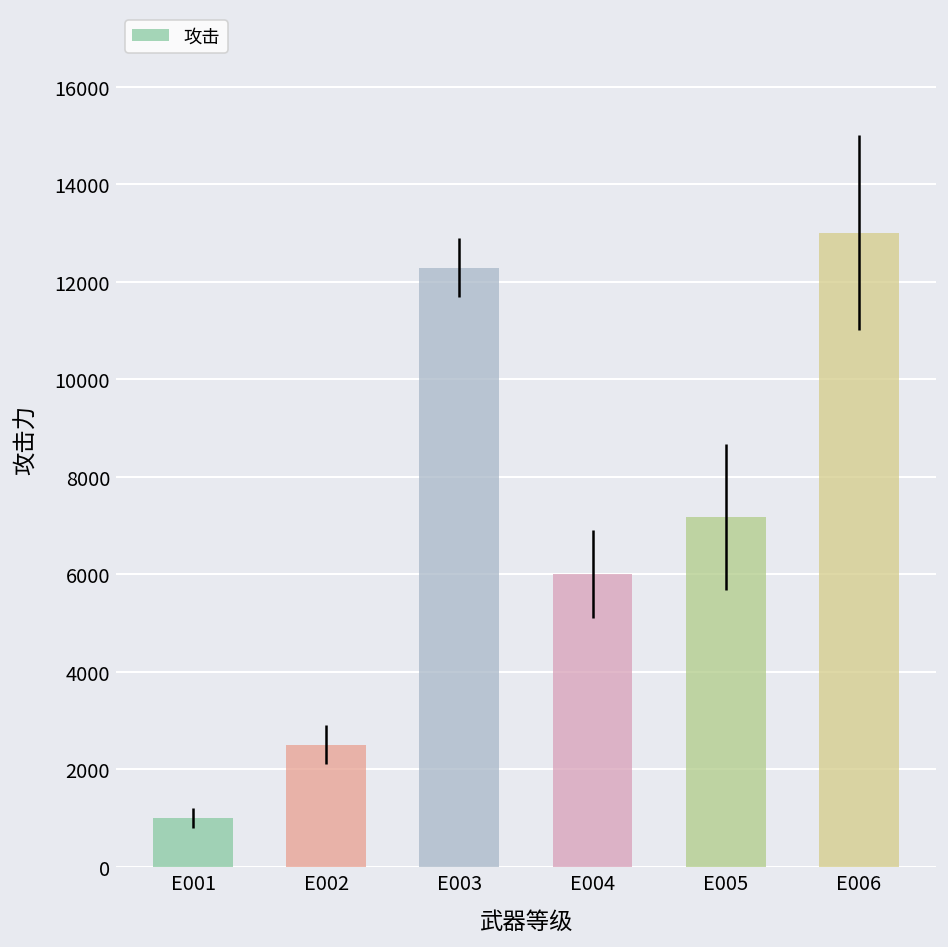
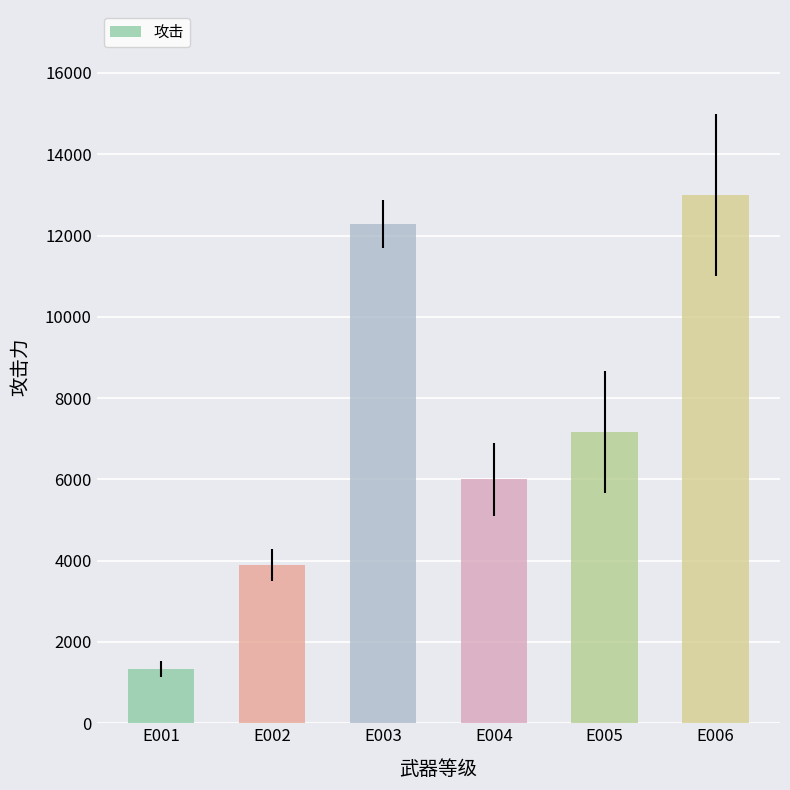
  {
-   "E001": 1000,
-   "E002": 2500,
+   "E001": 1300,
+   "E002": 3900,
    "E003": 12300,
    "E004": 6000,
    "E005": 7200,
    "E006": 13000
  }
